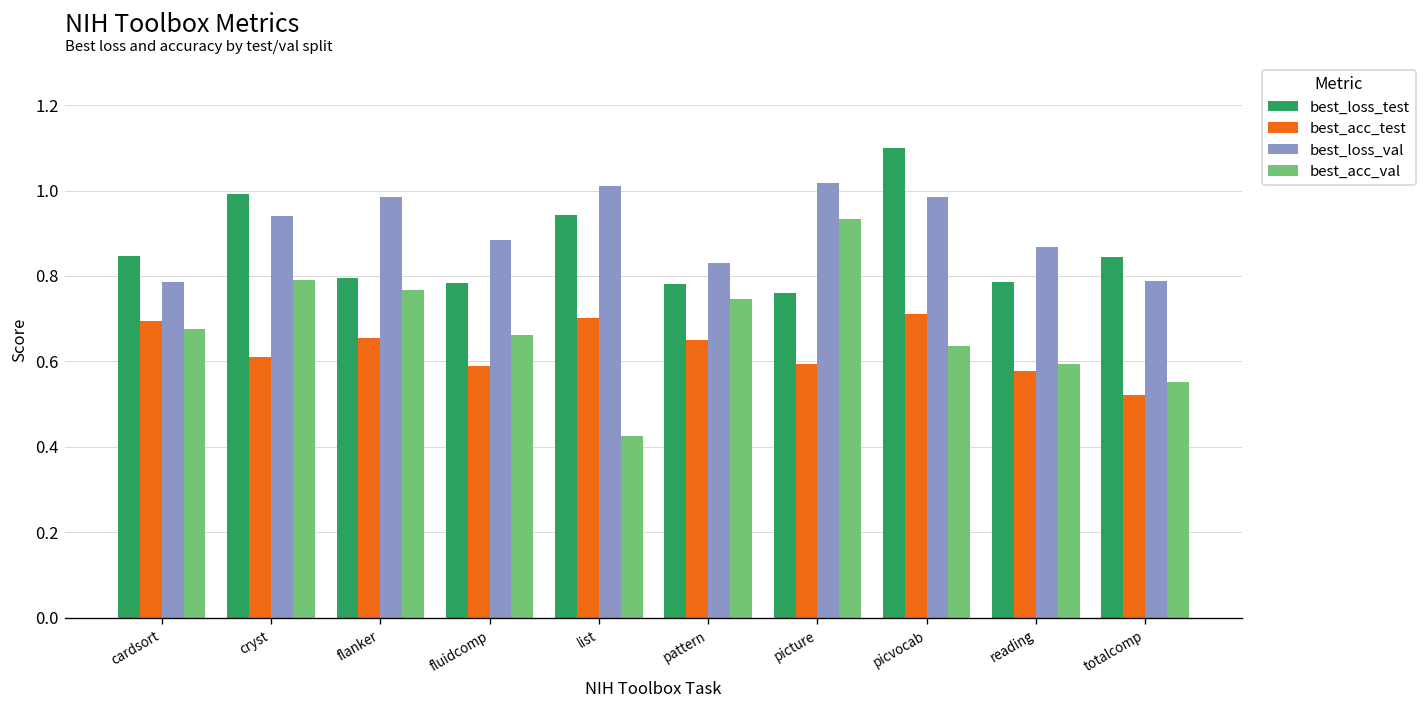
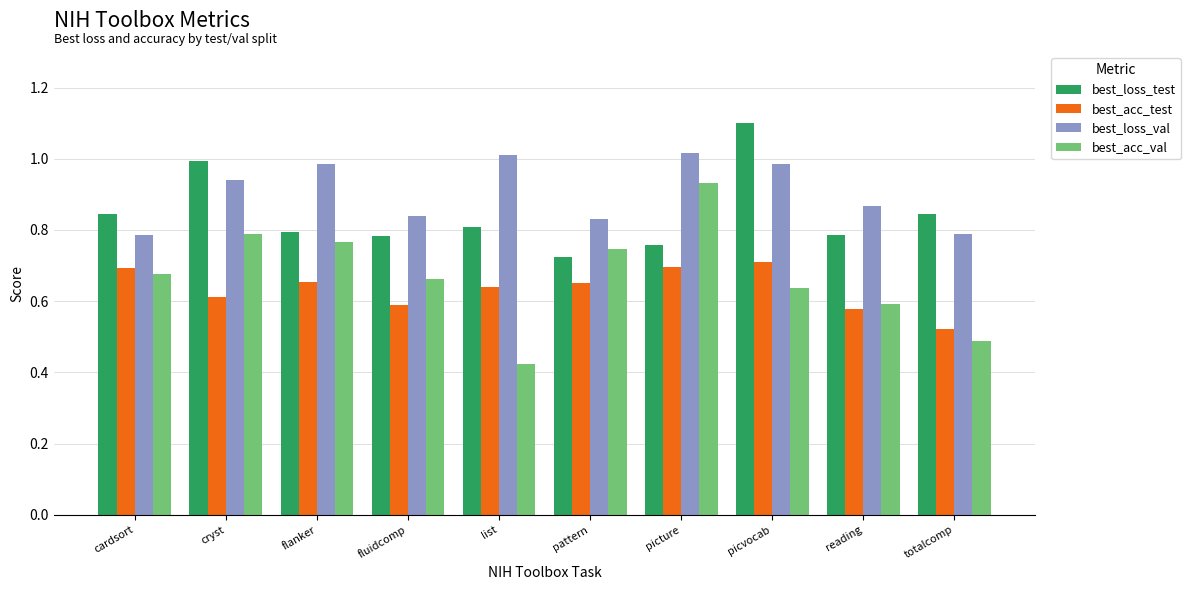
  {
    "best_loss_test": {
      "cardsort": 0.85,
      "cryst": 0.99,
      "flanker": 0.79,
      "fluidcomp": 0.78,
-     "list": 0.94,
-     "pattern": 0.78,
+     "list": 0.81,
+     "pattern": 0.72,
      "picture": 0.76,
      "picvocab": 1.10,
      "reading": 0.79,
      "totalcomp": 0.84
    },
    "best_acc_test": {
      "cardsort": 0.69,
      "cryst": 0.61,
      "flanker": 0.65,
      "fluidcomp": 0.59,
-     "list": 0.70,
+     "list": 0.64,
      "pattern": 0.65,
-     "picture": 0.59,
+     "picture": 0.70,
      "picvocab": 0.71,
      "reading": 0.58,
      "totalcomp": 0.52
    },
    "best_loss_val": {
      "cardsort": 0.79,
      "cryst": 0.94,
      "flanker": 0.99,
-     "fluidcomp": 0.88,
+     "fluidcomp": 0.84,
      "list": 1.01,
      "pattern": 0.83,
      "picture": 1.02,
      "picvocab": 0.99,
      "reading": 0.87,
      "totalcomp": 0.79
    },
    "best_acc_val": {
      "cardsort": 0.68,
      "cryst": 0.79,
      "flanker": 0.77,
      "fluidcomp": 0.66,
      "list": 0.42,
      "pattern": 0.75,
      "picture": 0.93,
      "picvocab": 0.64,
      "reading": 0.59,
-     "totalcomp": 0.55
+     "totalcomp": 0.49
    }
  }
